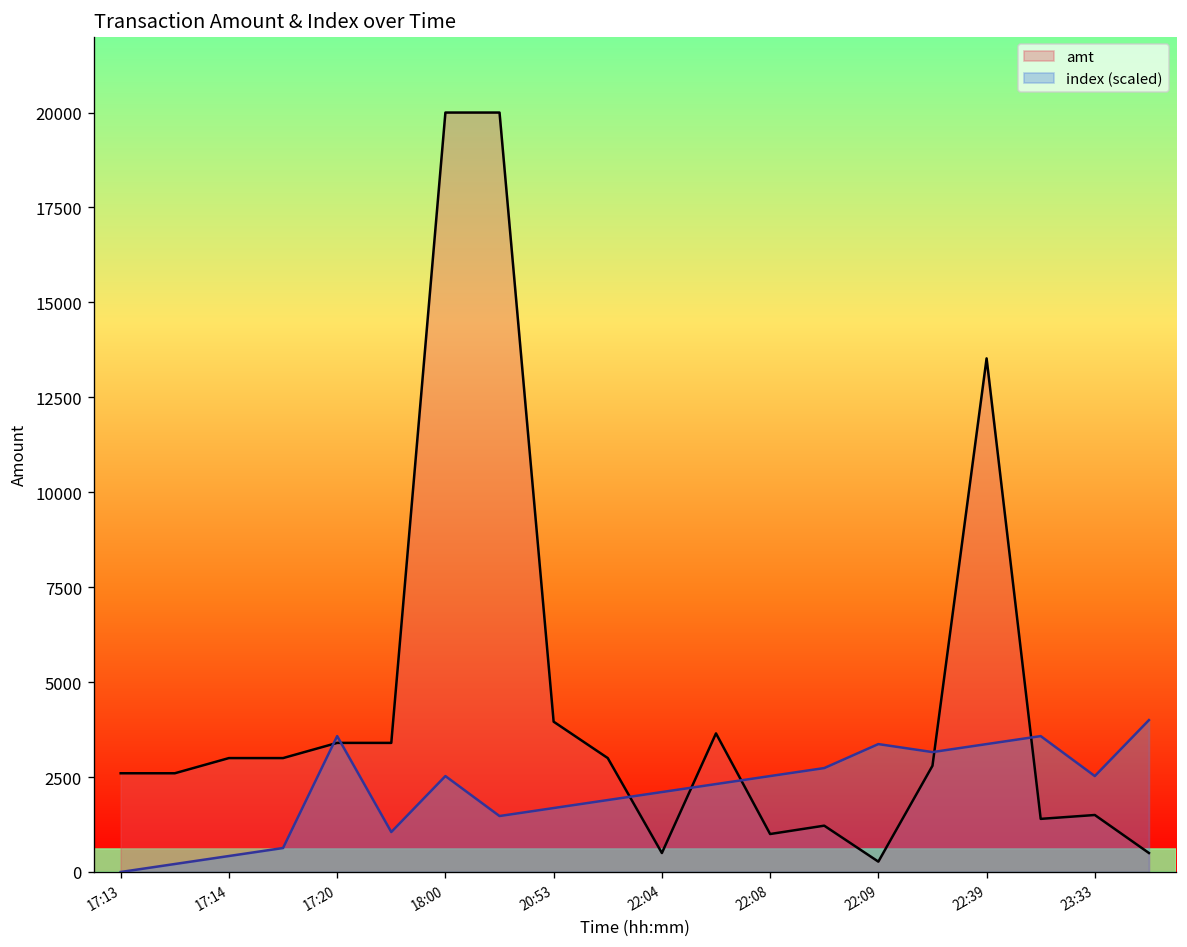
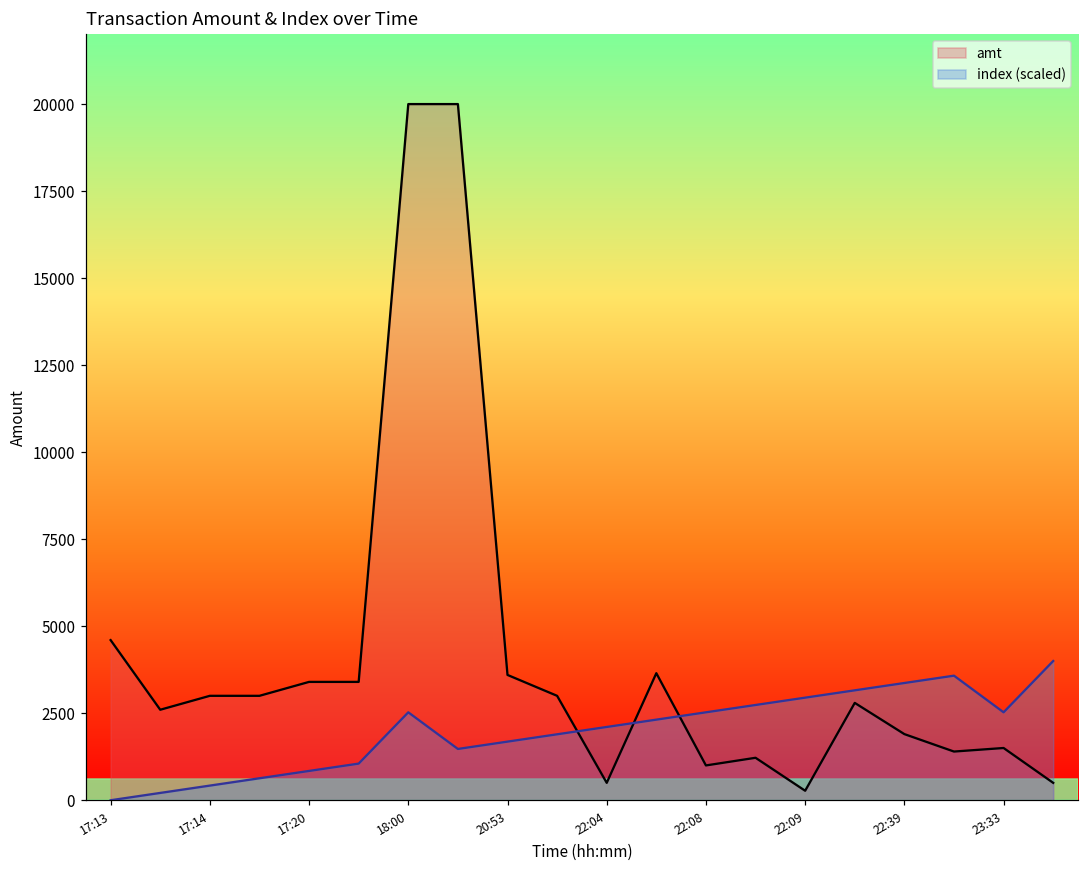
  {
    "amt": {
-     "17:13": 2600,
+     "17:13": 4600,
      "17:20": 3400,
      "18:00": 20000,
-     "20:53": 4000,
-     "22:39": 13500,
+     "20:53": 3600,
+     "22:39": 1900,
      "23:33": 1500
    },
    "index (scaled)": {
-     "17:20": 3600,
+     "17:20": 800,
      "18:00": 2500,
      "20:53": 1700,
-     "22:09": 3400,
+     "22:09": 2900,
      "22:39": 3400,
      "23:33": 2500
    }
  }
